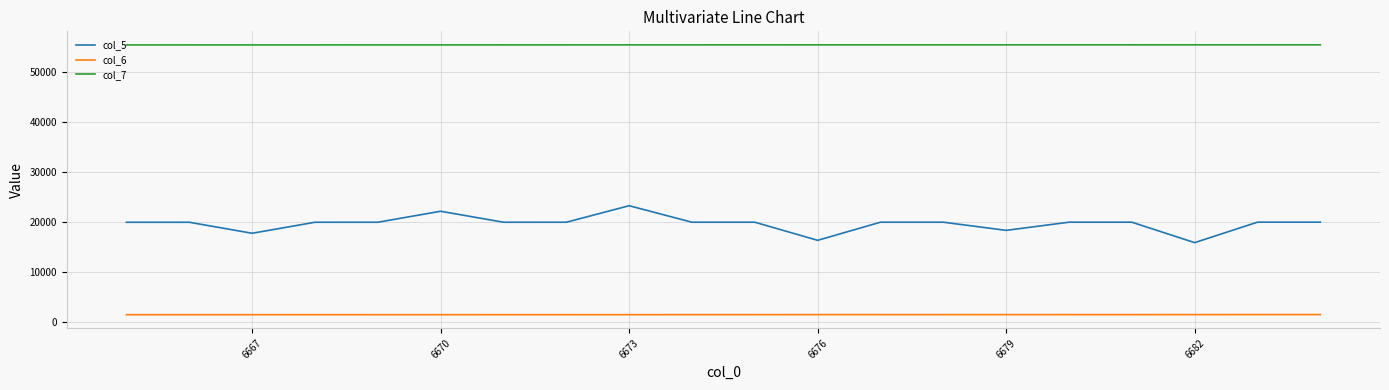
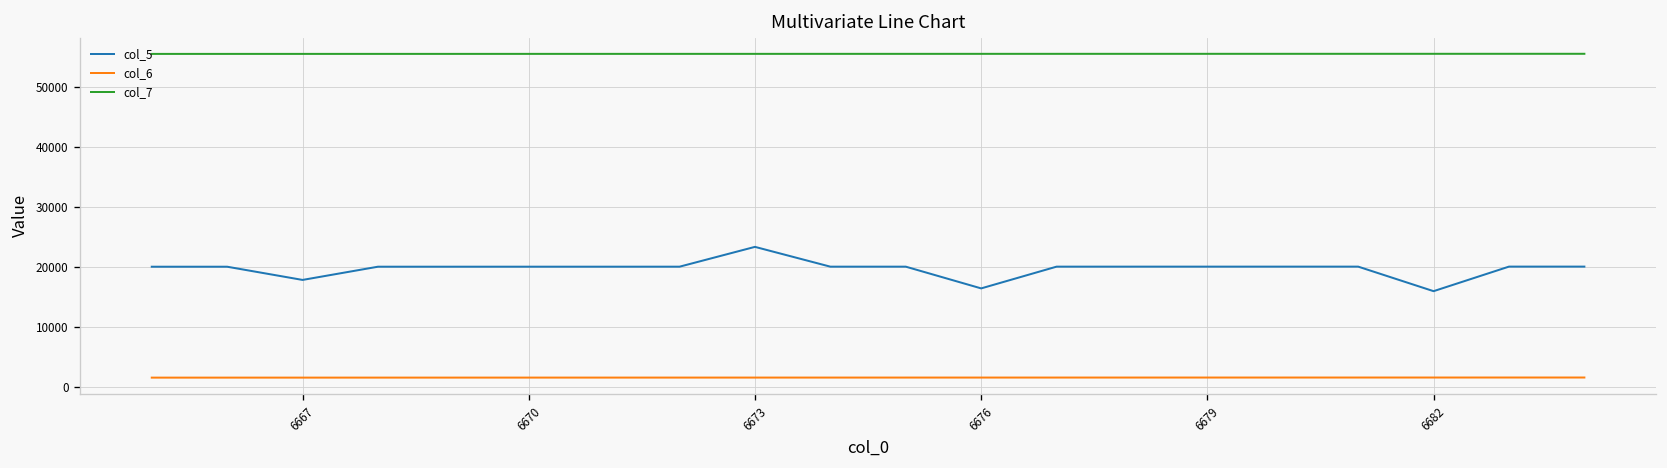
  {
    "col_5": {
      "6667": 18000,
-     "6670": 22000,
+     "6670": 20000,
      "6673": 23000,
      "6676": 16000,
-     "6679": 18000,
+     "6679": 20000,
      "6682": 16000
    },
    "col_6": {
      "6667": 2000,
      "6670": 2000,
      "6673": 2000,
      "6676": 2000,
      "6679": 2000,
      "6682": 2000
    },
    "col_7": {
      "6667": 56000,
      "6670": 56000,
      "6673": 56000,
      "6676": 56000,
      "6679": 56000,
      "6682": 56000
    }
  }
